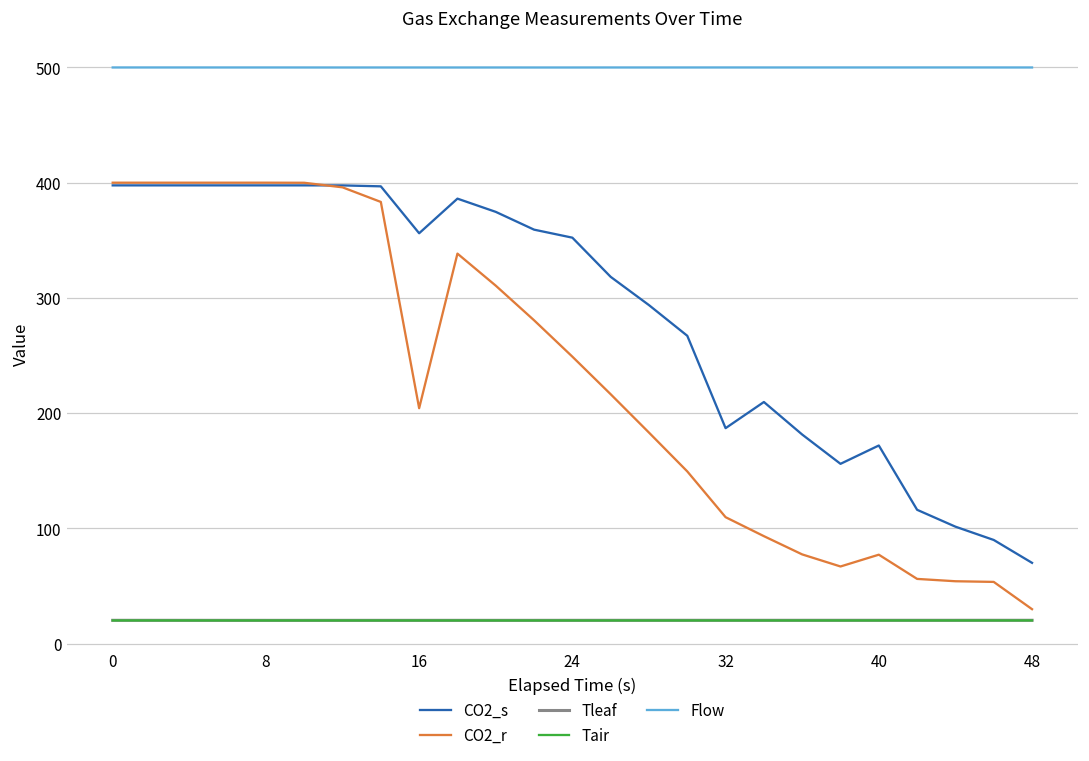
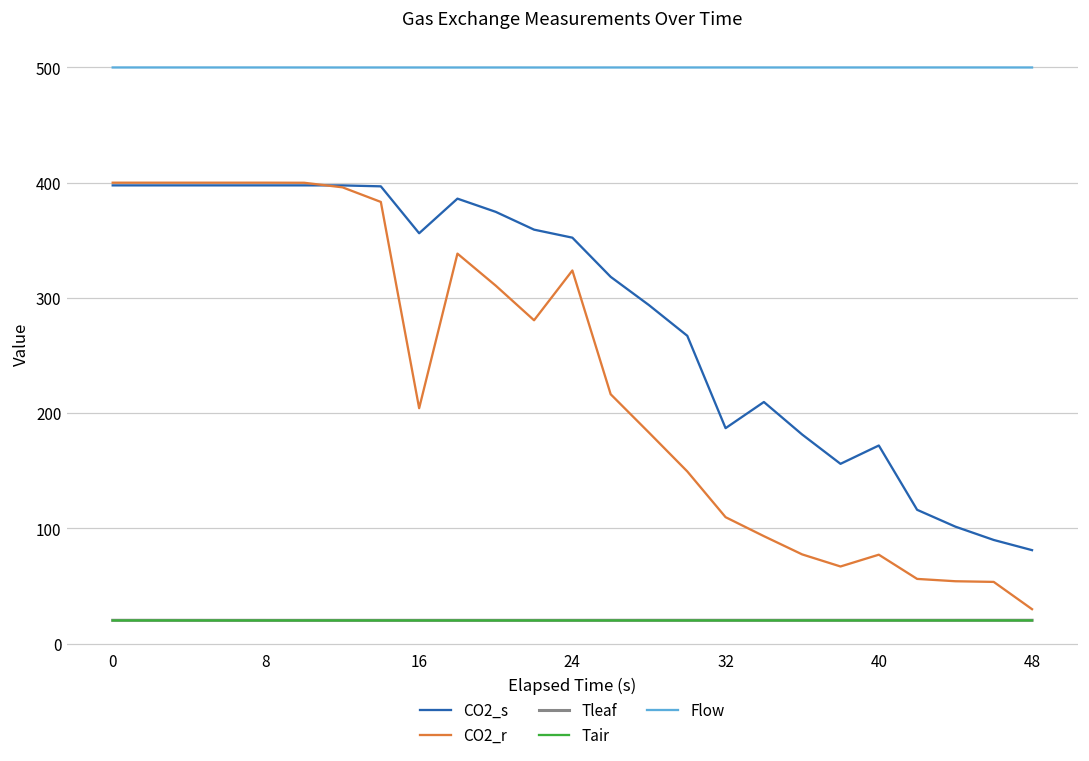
  {
    "CO2_s": {
      "16": 356,
      "24": 352,
      "32": 187,
      "40": 172,
-     "48": 70
+     "48": 81
    },
    "CO2_r": {
      "16": 204,
-     "24": 249,
+     "24": 324,
      "32": 110,
      "40": 77,
      "48": 30
    },
    "Tair": {
      "0": 20,
      "8": 20,
      "16": 20,
      "24": 20,
      "32": 20,
      "40": 20,
      "48": 20
    },
    "Flow": {
      "0": 500,
      "8": 500,
      "16": 500,
      "24": 500,
      "32": 500,
      "40": 500,
      "48": 500
    }
  }
